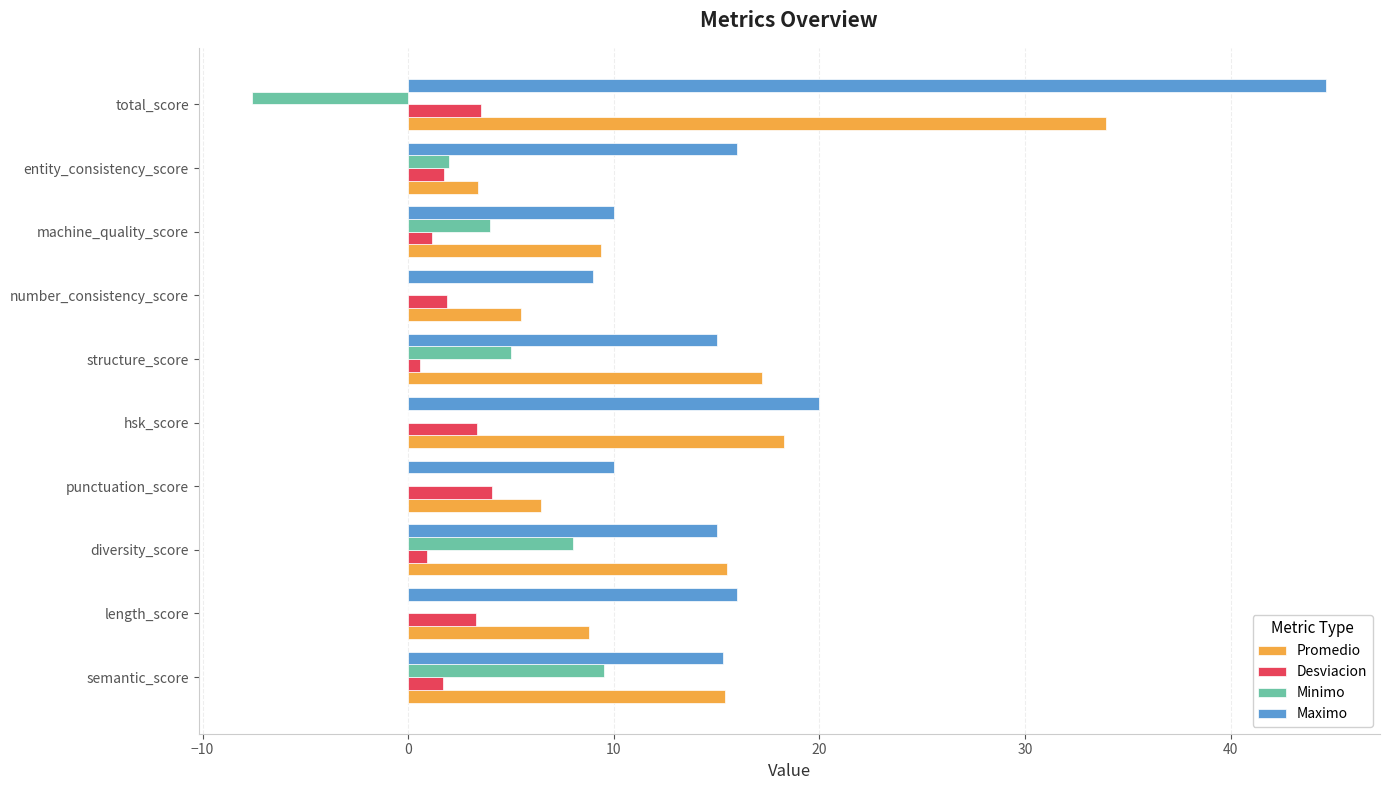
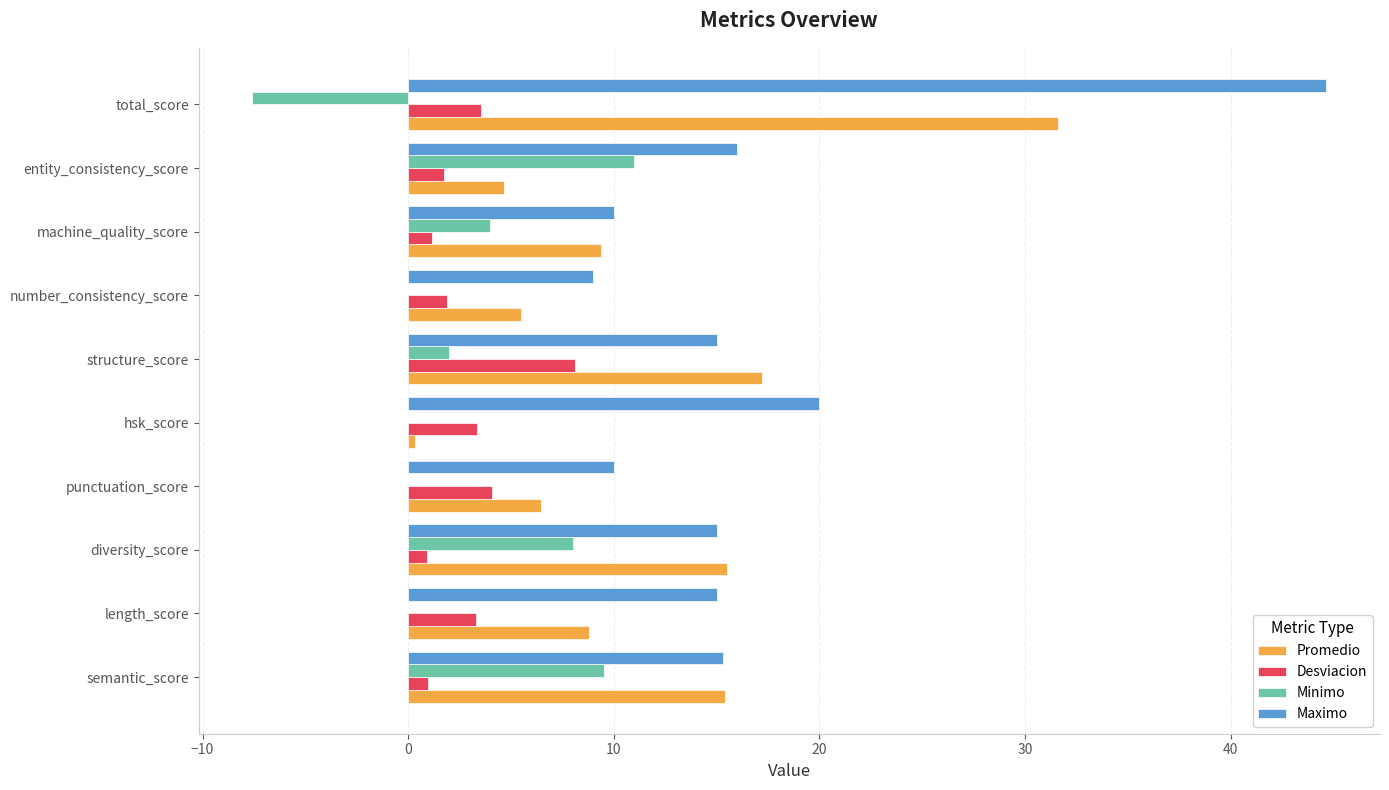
  {
    "Promedio": {
-     "total_score": 33.9,
-     "entity_consistency_score": 3.4,
+     "total_score": 31.6,
+     "entity_consistency_score": 4.7,
      "machine_quality_score": 9.4,
      "number_consistency_score": 5.5,
      "structure_score": 17.2,
-     "hsk_score": 18.3,
+     "hsk_score": 0.3,
      "punctuation_score": 6.5,
      "diversity_score": 15.5,
      "length_score": 8.8,
      "semantic_score": 15.4
    },
    "Desviacion": {
      "total_score": 3.5,
      "entity_consistency_score": 1.7,
      "machine_quality_score": 1.2,
      "number_consistency_score": 1.9,
-     "structure_score": 0.6,
+     "structure_score": 8.1,
      "hsk_score": 3.4,
      "punctuation_score": 4.1,
      "diversity_score": 0.9,
      "length_score": 3.3,
-     "semantic_score": 1.7
+     "semantic_score": 1.0
    },
    "Minimo": {
      "total_score": -7.6,
-     "entity_consistency_score": 2,
+     "entity_consistency_score": 11,
      "machine_quality_score": 4,
      "number_consistency_score": 0,
-     "structure_score": 5,
+     "structure_score": 2,
      "hsk_score": 0,
      "punctuation_score": 0,
      "diversity_score": 8,
      "length_score": 0,
      "semantic_score": 9.5
    },
    "Maximo": {
      "total_score": 44.6,
      "entity_consistency_score": 16,
      "machine_quality_score": 10,
      "number_consistency_score": 9,
      "structure_score": 15,
      "hsk_score": 20,
      "punctuation_score": 10,
      "diversity_score": 15,
-     "length_score": 16,
+     "length_score": 15,
      "semantic_score": 15.3
    }
  }
